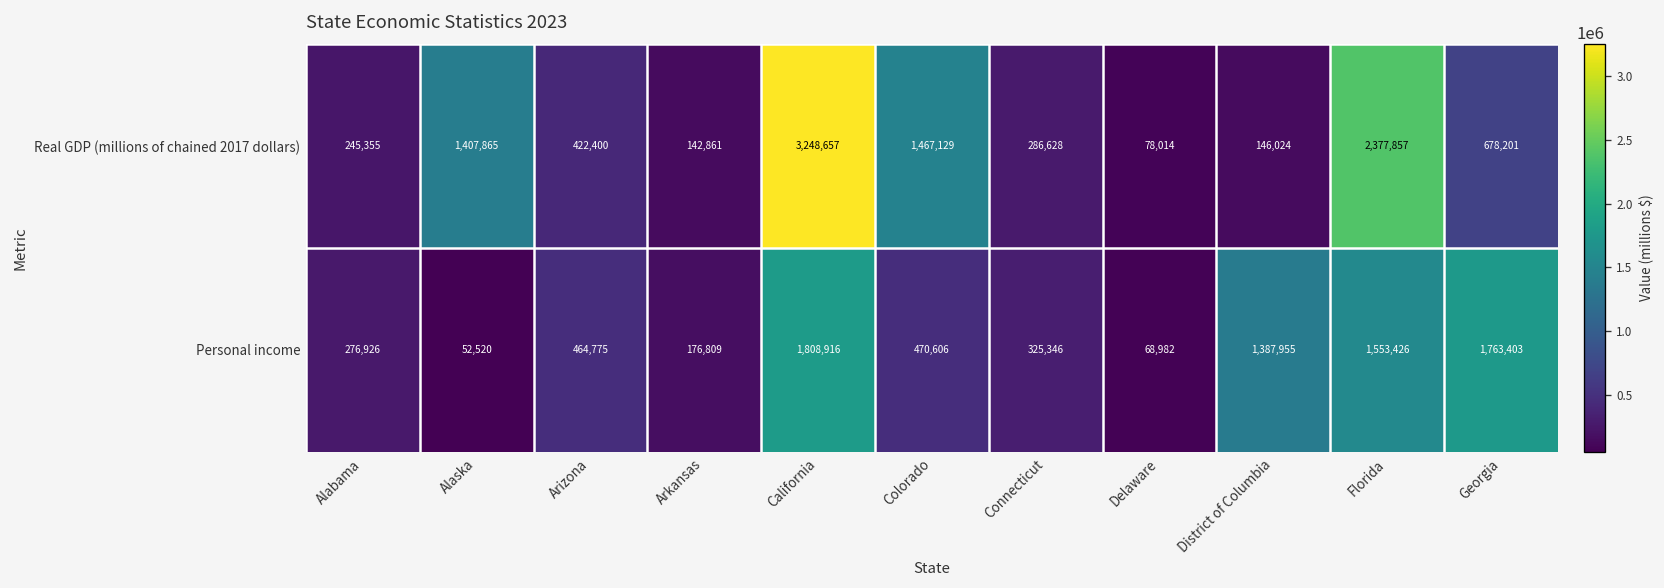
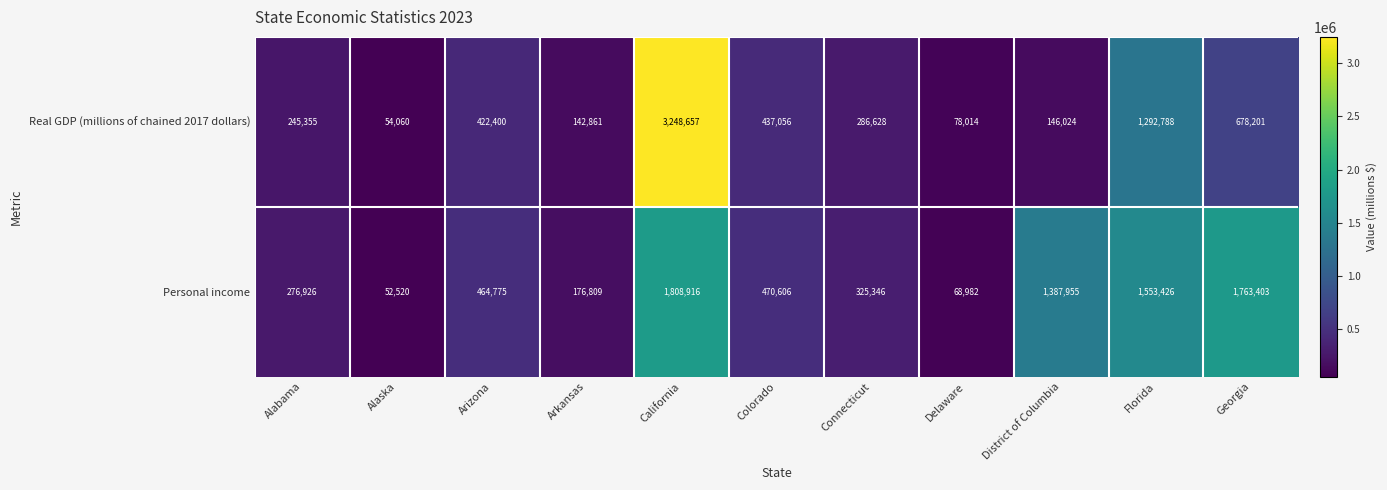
  {
    "Real GDP (millions of chained 2017 dollars)": {
      "Alabama": "245,355",
-     "Alaska": "1,407,865",
+     "Alaska": "54,060",
      "Arizona": "422,400",
      "Arkansas": "142,861",
      "California": "3,248,657",
-     "Colorado": "1,467,129",
+     "Colorado": "437,056",
      "Connecticut": "286,628",
      "Delaware": "78,014",
      "District of Columbia": "146,024",
-     "Florida": "2,377,857",
+     "Florida": "1,292,788",
      "Georgia": "678,201"
    },
    "Personal income": {
      "Alabama": "276,926",
      "Alaska": "52,520",
      "Arizona": "464,775",
      "Arkansas": "176,809",
      "California": "1,808,916",
      "Colorado": "470,606",
      "Connecticut": "325,346",
      "Delaware": "68,982",
      "District of Columbia": "1,387,955",
      "Florida": "1,553,426",
      "Georgia": "1,763,403"
    }
  }
